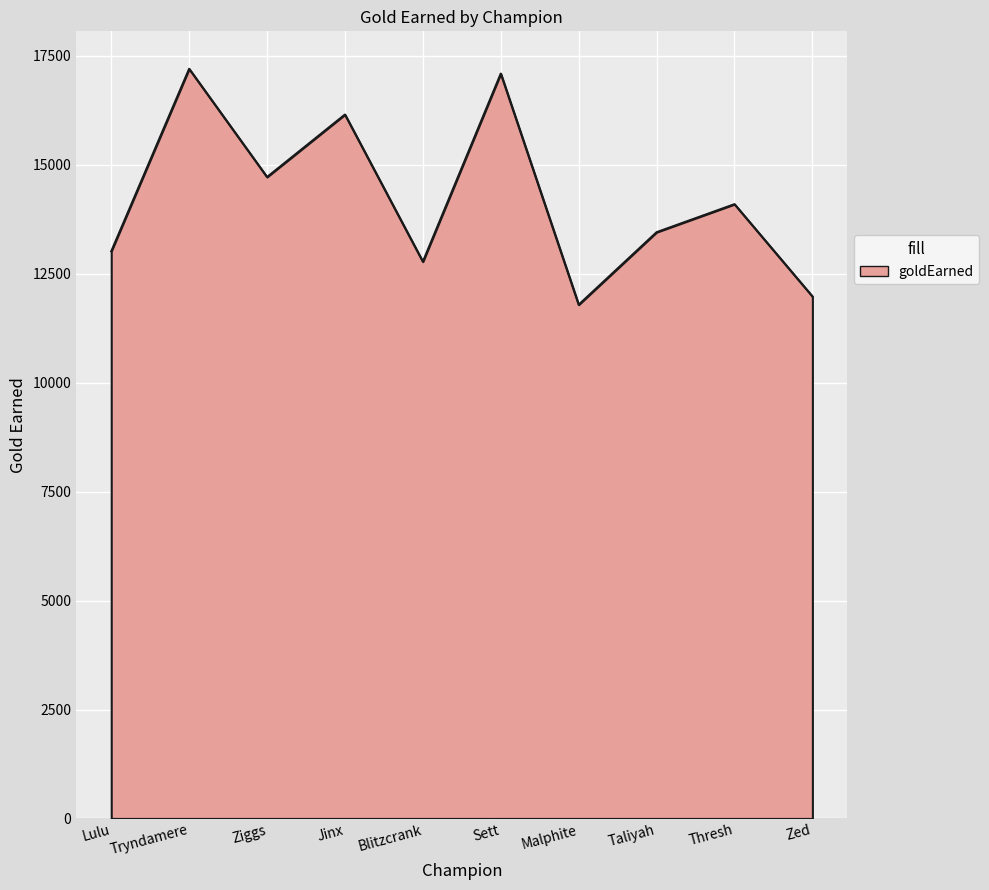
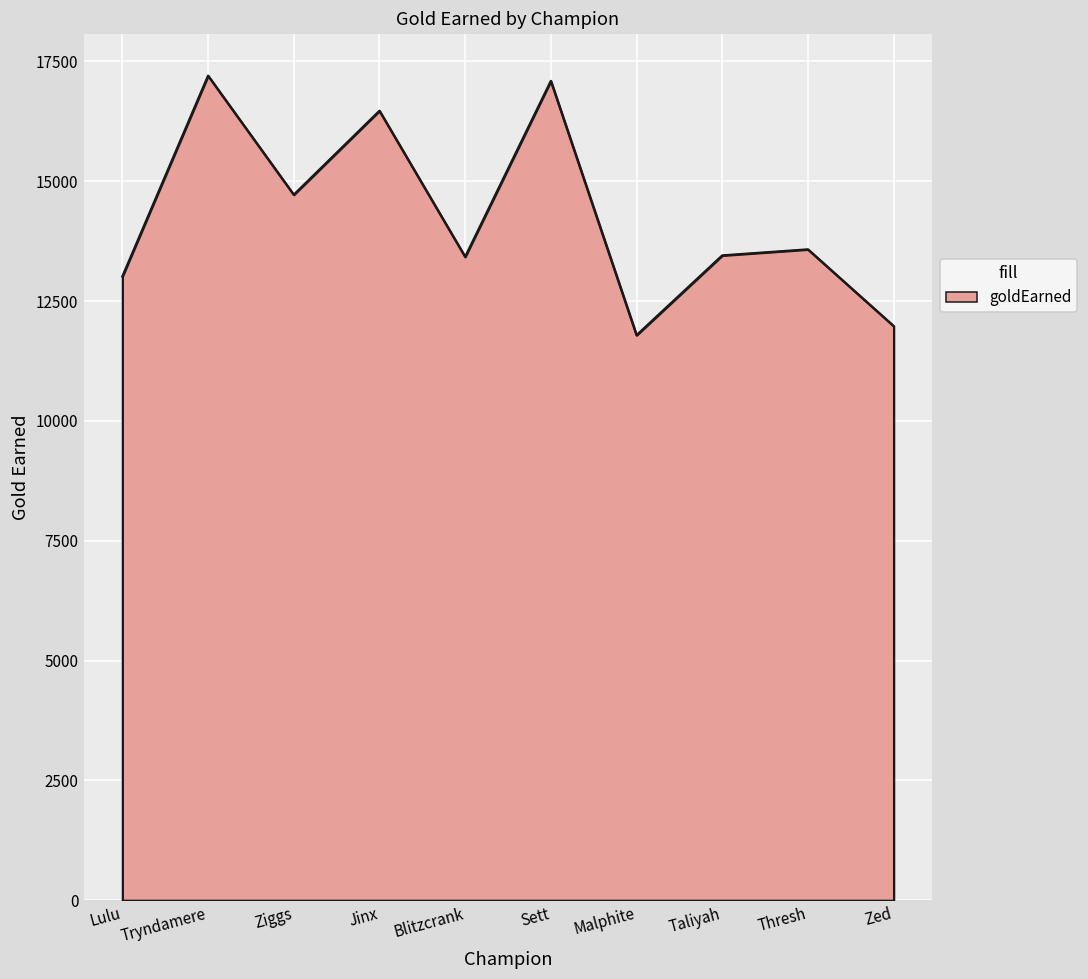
  {
    "Lulu": 13000,
    "Tryndamere": 17200,
    "Ziggs": 14700,
-   "Jinx": 16200,
-   "Blitzcrank": 12800,
+   "Jinx": 16500,
+   "Blitzcrank": 13400,
    "Sett": 17100,
    "Malphite": 11800,
    "Taliyah": 13500,
-   "Thresh": 14100,
+   "Thresh": 13600,
    "Zed": 12000
  }
